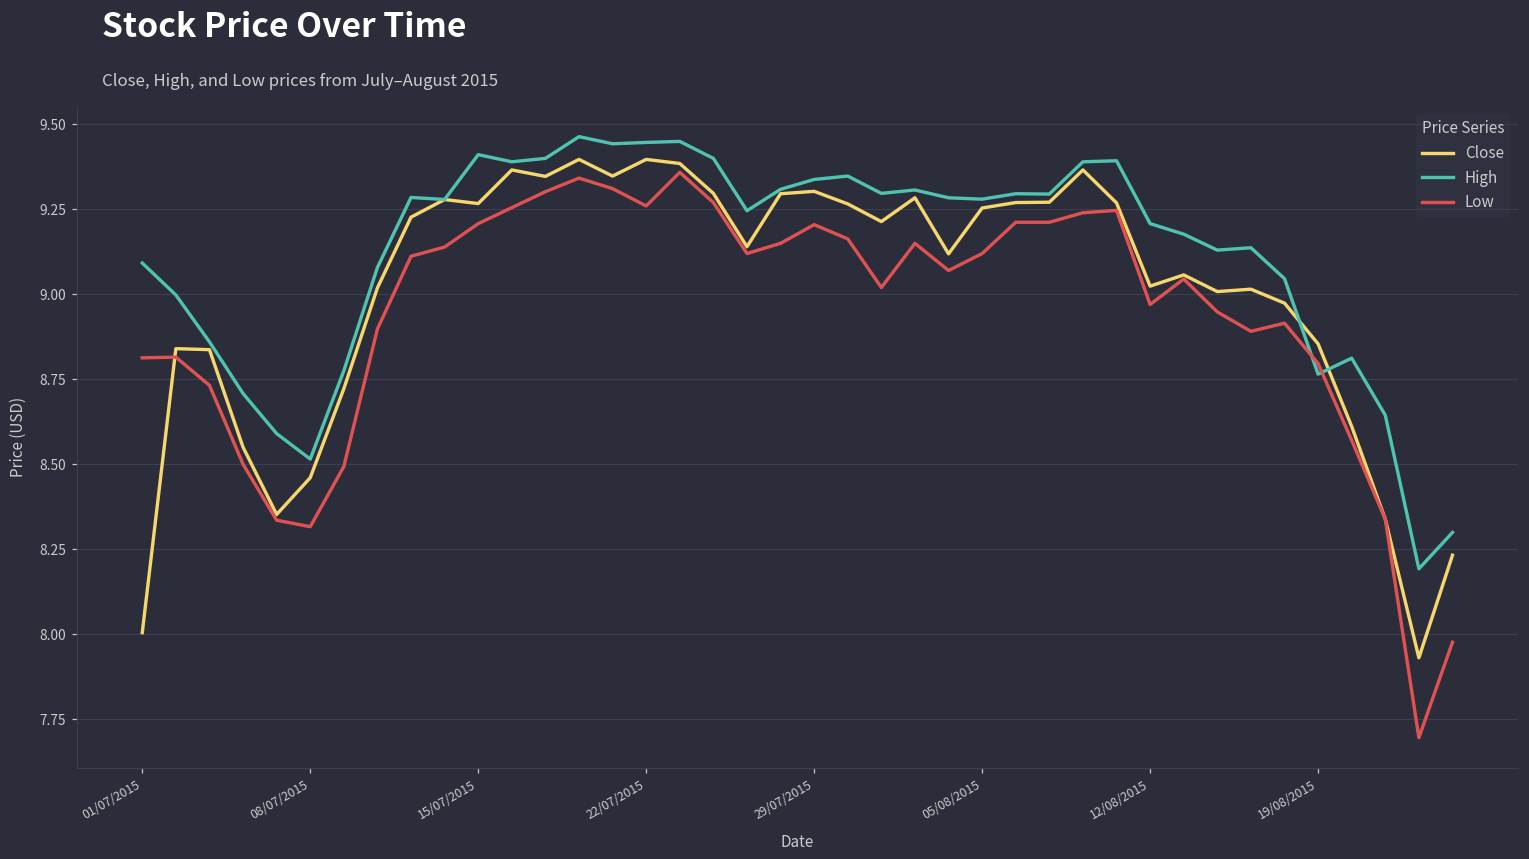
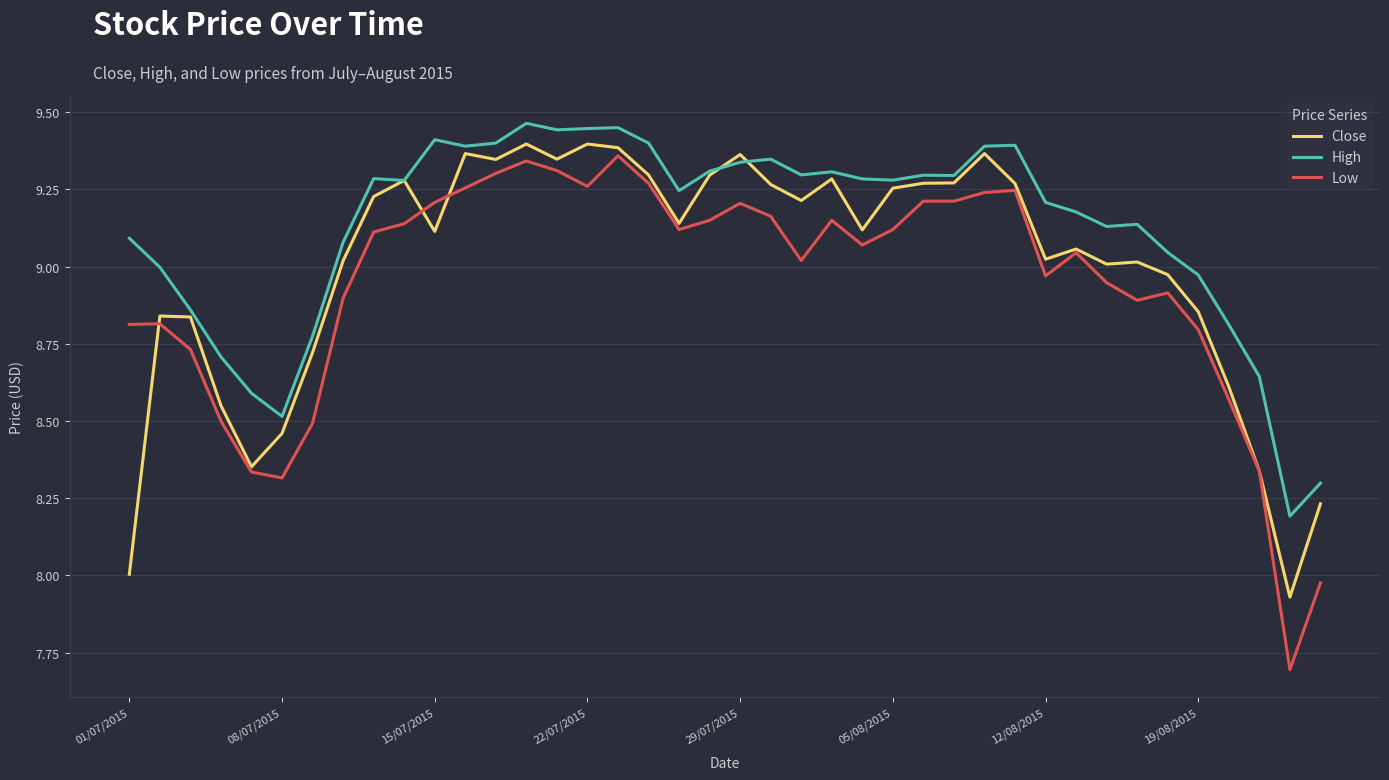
  {
    "Close": {
      "01/07/2015": 8.00,
      "08/07/2015": 8.46,
-     "15/07/2015": 9.27,
+     "15/07/2015": 9.11,
      "22/07/2015": 9.40,
-     "29/07/2015": 9.30,
+     "29/07/2015": 9.36,
      "05/08/2015": 9.25,
      "12/08/2015": 9.02,
      "19/08/2015": 8.85
    },
    "High": {
      "01/07/2015": 9.09,
      "08/07/2015": 8.52,
      "15/07/2015": 9.41,
      "22/07/2015": 9.45,
      "29/07/2015": 9.34,
      "05/08/2015": 9.28,
      "12/08/2015": 9.21,
-     "19/08/2015": 8.77
+     "19/08/2015": 8.97
    },
    "Low": {
      "01/07/2015": 8.81,
      "08/07/2015": 8.32,
      "15/07/2015": 9.21,
      "22/07/2015": 9.26,
      "29/07/2015": 9.21,
      "05/08/2015": 9.12,
      "12/08/2015": 8.97,
      "19/08/2015": 8.80
    }
  }
